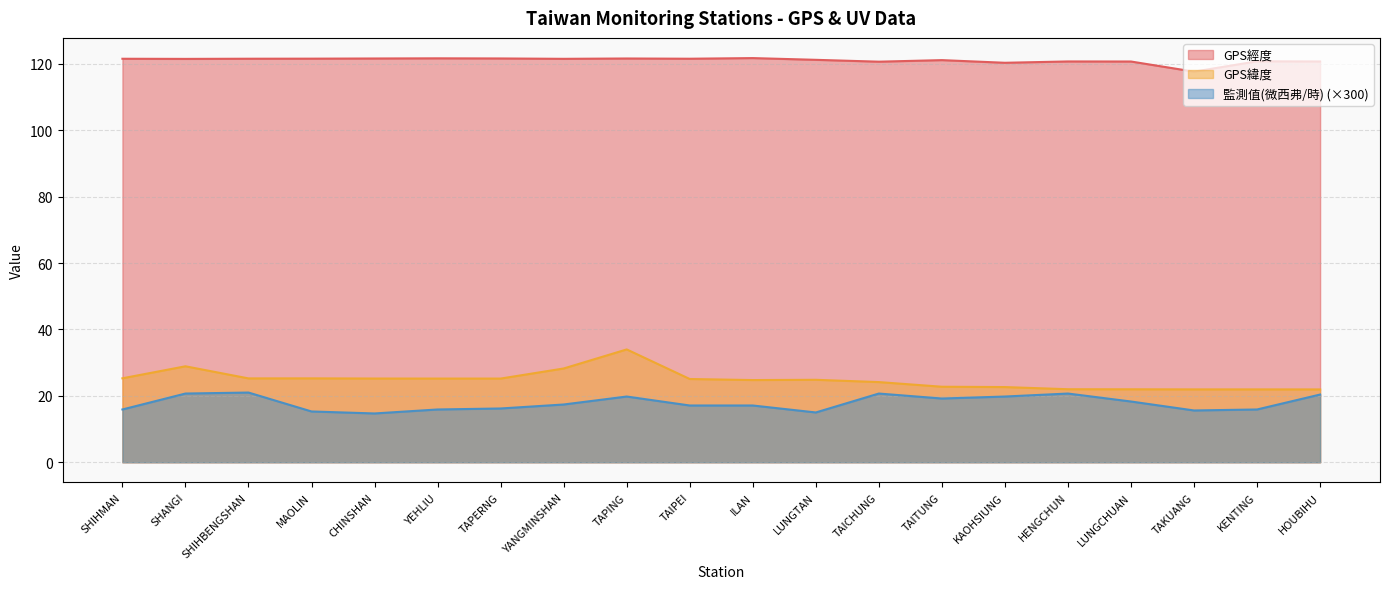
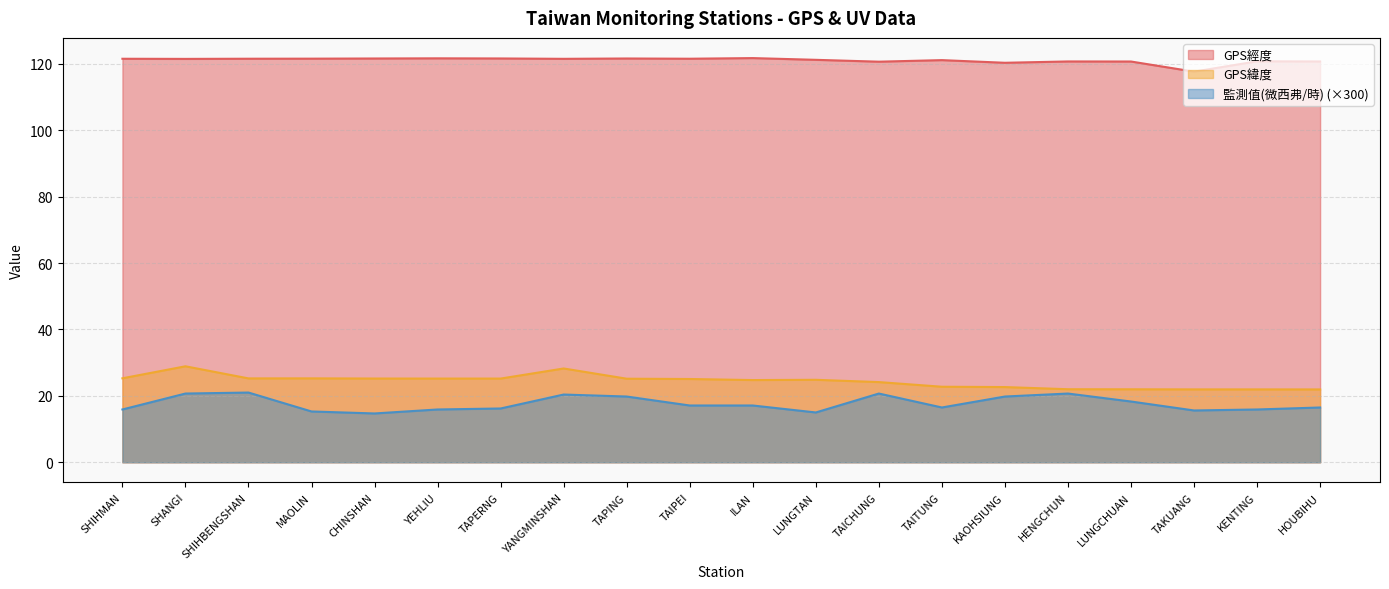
  {
    "GPS經度": {
      "SHIHMAN": 122,
      "SHANGI": 122,
      "SHIHBENGSHAN": 122,
      "MAOLIN": 122,
      "CHINSHAN": 122,
      "YEHLIU": 122,
      "TAPERNG": 122,
      "YANGMINSHAN": 122,
      "TAPING": 122,
      "TAIPEI": 122,
      "ILAN": 122,
      "LUNGTAN": 121,
      "TAICHUNG": 121,
      "TAITUNG": 121,
      "KAOHSIUNG": 120,
      "HENGCHUN": 121,
      "LUNGCHUAN": 121
    },
    "GPS緯度": {
      "SHIHMAN": 25,
      "SHANGI": 29,
      "SHIHBENGSHAN": 25,
      "MAOLIN": 25,
      "CHINSHAN": 25,
      "YEHLIU": 25,
      "TAPERNG": 25,
      "YANGMINSHAN": 28,
-     "TAPING": 34,
+     "TAPING": 25,
      "TAIPEI": 25,
      "ILAN": 25,
      "LUNGTAN": 25,
      "TAICHUNG": 24,
      "TAITUNG": 23,
      "KAOHSIUNG": 23,
      "HENGCHUN": 22,
      "LUNGCHUAN": 22,
      "TAKUANG": 22,
      "KENTING": 22,
      "HOUBIHU": 22
    },
    "監測值(微西弗/時) (×300)": {
      "SHIHMAN": 16,
      "SHANGI": 21,
      "SHIHBENGSHAN": 21,
      "MAOLIN": 15,
      "CHINSHAN": 15,
      "YEHLIU": 16,
      "TAPERNG": 16,
-     "YANGMINSHAN": 17,
+     "YANGMINSHAN": 20,
      "TAPING": 20,
      "TAIPEI": 17,
      "ILAN": 17,
      "LUNGTAN": 15,
      "TAICHUNG": 21,
-     "TAITUNG": 19,
+     "TAITUNG": 17,
      "KAOHSIUNG": 20,
      "HENGCHUN": 21,
      "LUNGCHUAN": 18,
      "TAKUANG": 16,
      "KENTING": 16,
-     "HOUBIHU": 20
+     "HOUBIHU": 17
    }
  }
